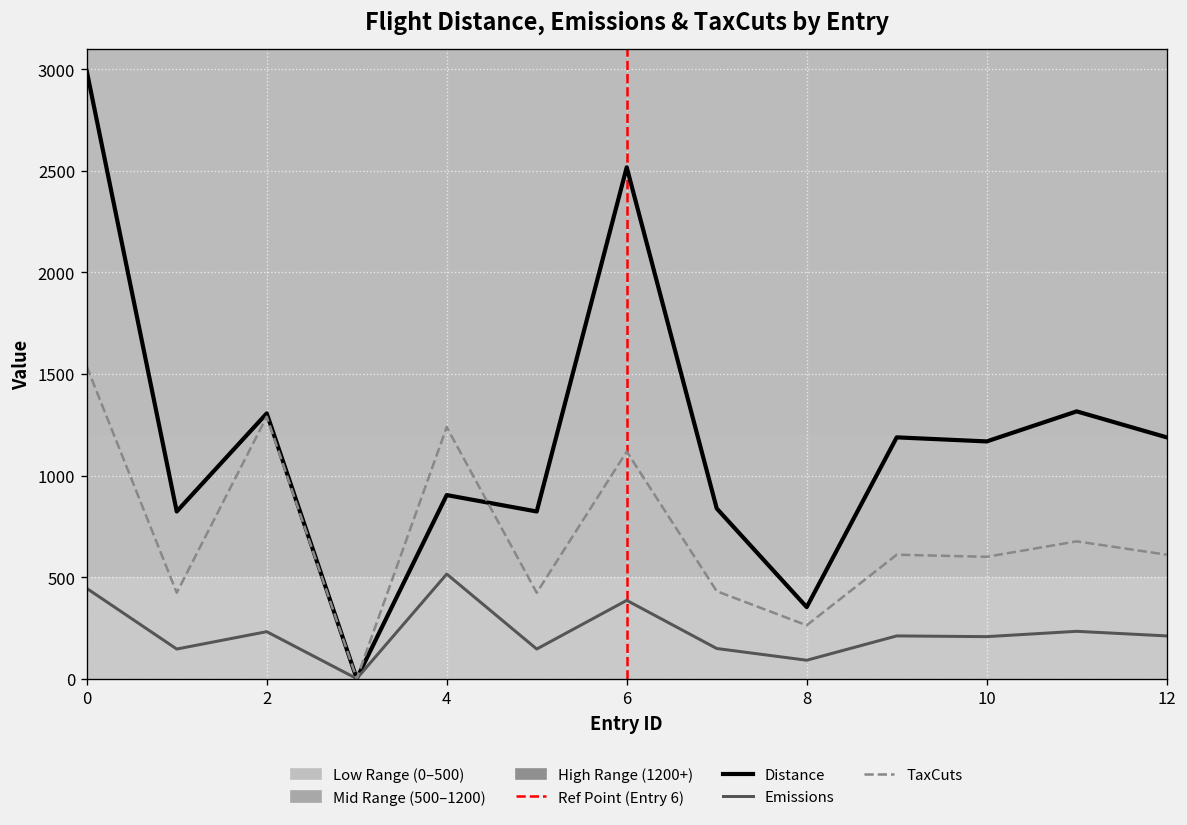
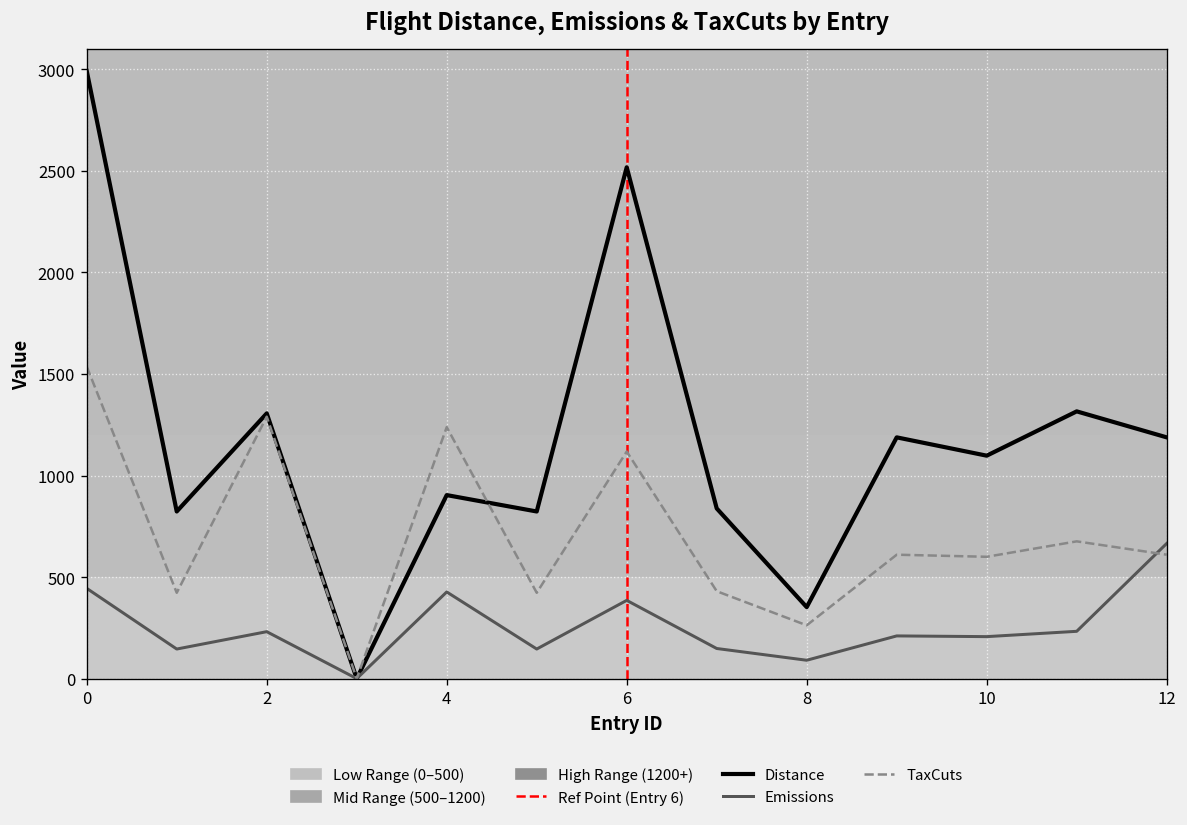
  {
    "Distance": {
      "0": 2990,
      "2": 1310,
      "4": 900,
      "6": 2520,
      "8": 350,
-     "10": 1170,
+     "10": 1100,
      "12": 1190
    },
    "Emissions": {
      "0": 440,
      "2": 230,
-     "4": 510,
+     "4": 430,
      "6": 390,
      "8": 90,
      "10": 210,
-     "12": 210
+     "12": 670
    },
    "TaxCuts": {
      "0": 1540,
      "2": 1290,
      "4": 1240,
      "6": 1120,
      "8": 260,
      "10": 600,
      "12": 610
    }
  }
